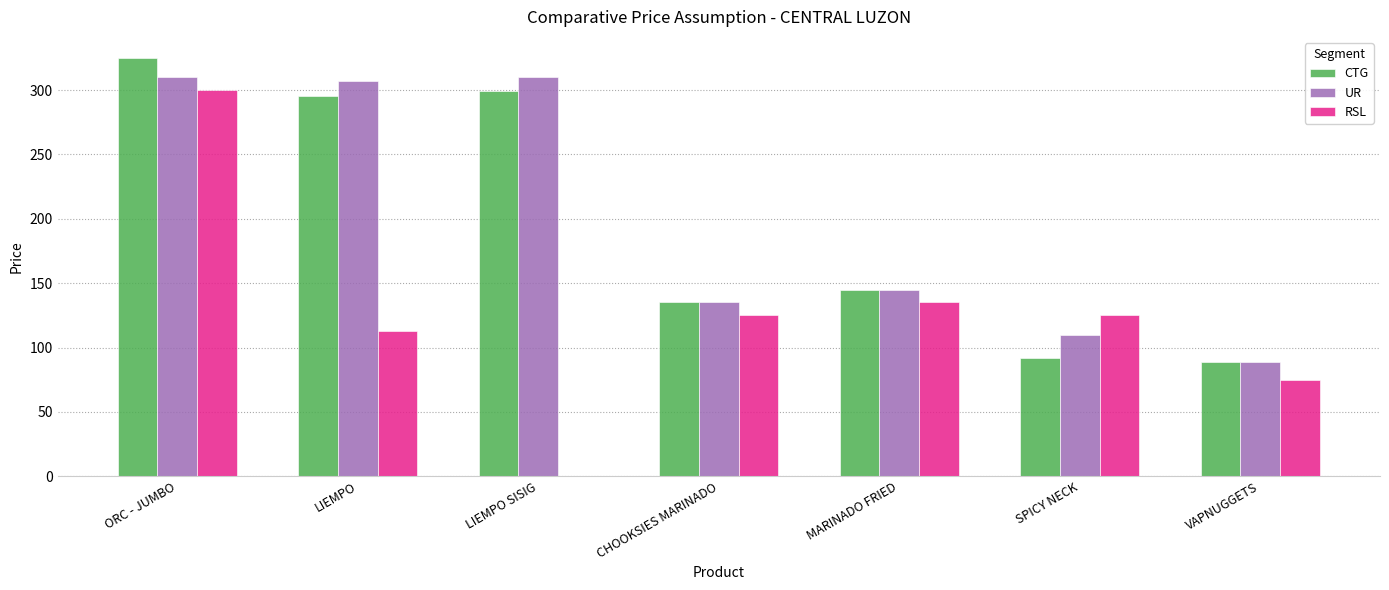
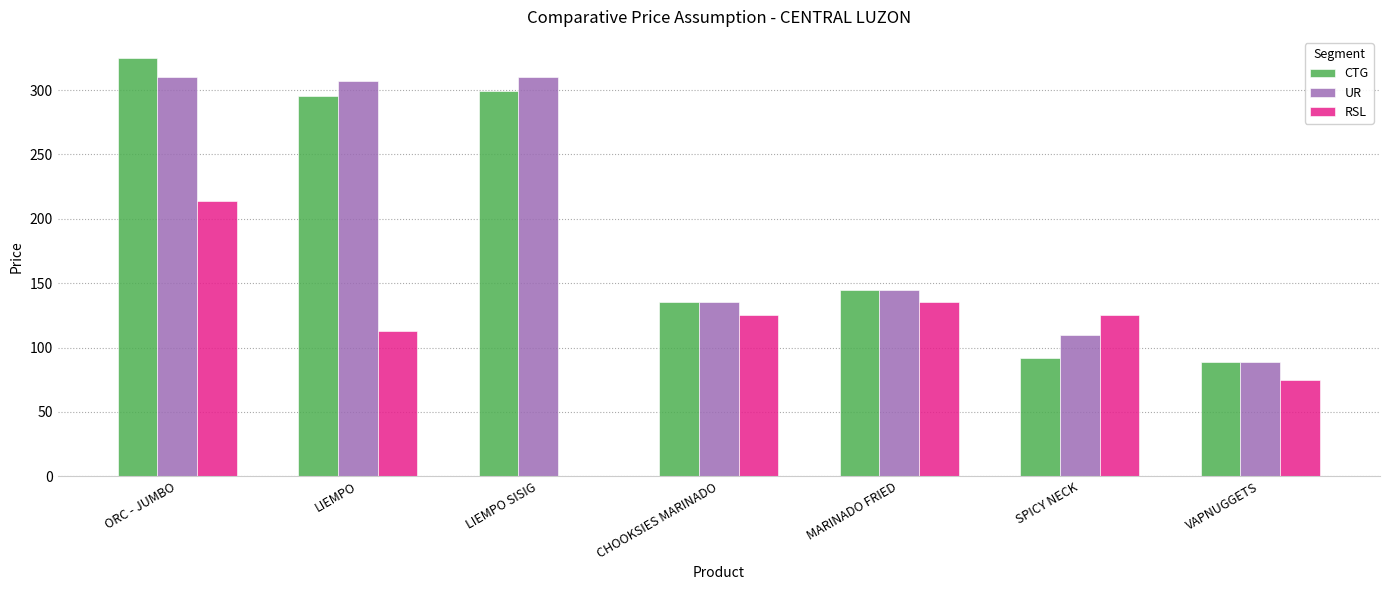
  {
    "CTG": {
      "ORC - JUMBO": 325,
      "LIEMPO": 295,
      "LIEMPO SISIG": 299,
      "CHOOKSIES MARINADO": 135,
      "MARINADO FRIED": 145,
      "SPICY NECK": 92,
      "VAPNUGGETS": 89
    },
    "UR": {
      "ORC - JUMBO": 310,
      "LIEMPO": 307,
      "LIEMPO SISIG": 310,
      "CHOOKSIES MARINADO": 135,
      "MARINADO FRIED": 145,
      "SPICY NECK": 110,
      "VAPNUGGETS": 89
    },
    "RSL": {
-     "ORC - JUMBO": 300,
+     "ORC - JUMBO": 214,
      "LIEMPO": 113,
      "LIEMPO SISIG": 0,
      "CHOOKSIES MARINADO": 125,
      "MARINADO FRIED": 135,
      "SPICY NECK": 125,
      "VAPNUGGETS": 75
    }
  }
